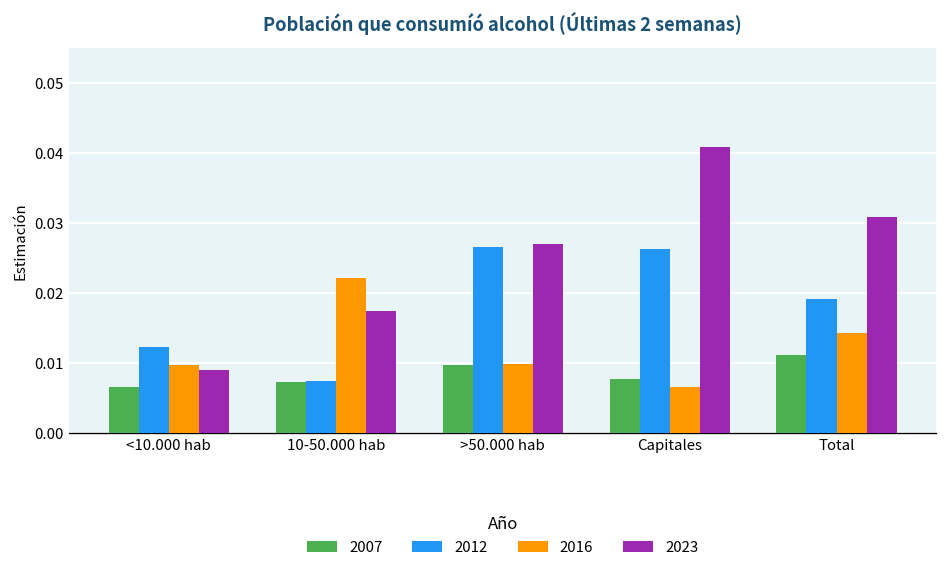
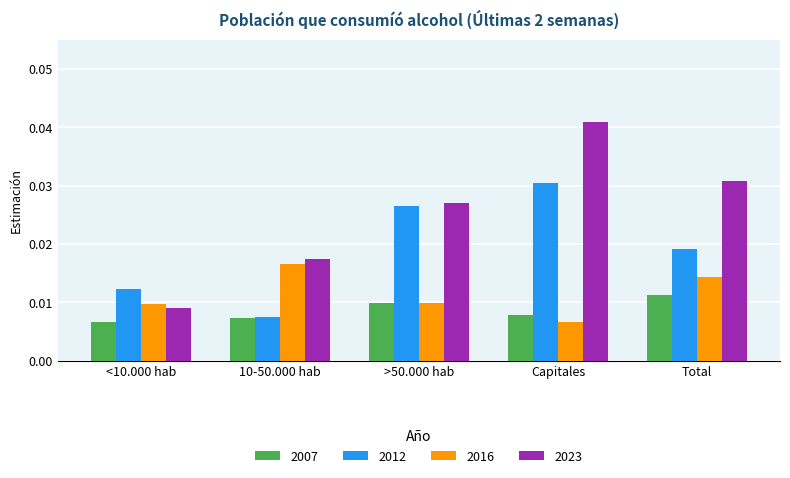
  {
    "2007": {
      "<10.000 hab": 0.007,
      "10-50.000 hab": 0.007,
      ">50.000 hab": 0.010,
      "Capitales": 0.008,
      "Total": 0.011
    },
    "2012": {
      "<10.000 hab": 0.012,
      "10-50.000 hab": 0.007,
      ">50.000 hab": 0.027,
-     "Capitales": 0.026,
+     "Capitales": 0.030,
      "Total": 0.019
    },
    "2016": {
      "<10.000 hab": 0.010,
-     "10-50.000 hab": 0.022,
+     "10-50.000 hab": 0.016,
      ">50.000 hab": 0.010,
      "Capitales": 0.007,
      "Total": 0.014
    },
    "2023": {
      "<10.000 hab": 0.009,
      "10-50.000 hab": 0.017,
      ">50.000 hab": 0.027,
      "Capitales": 0.041,
      "Total": 0.031
    }
  }
